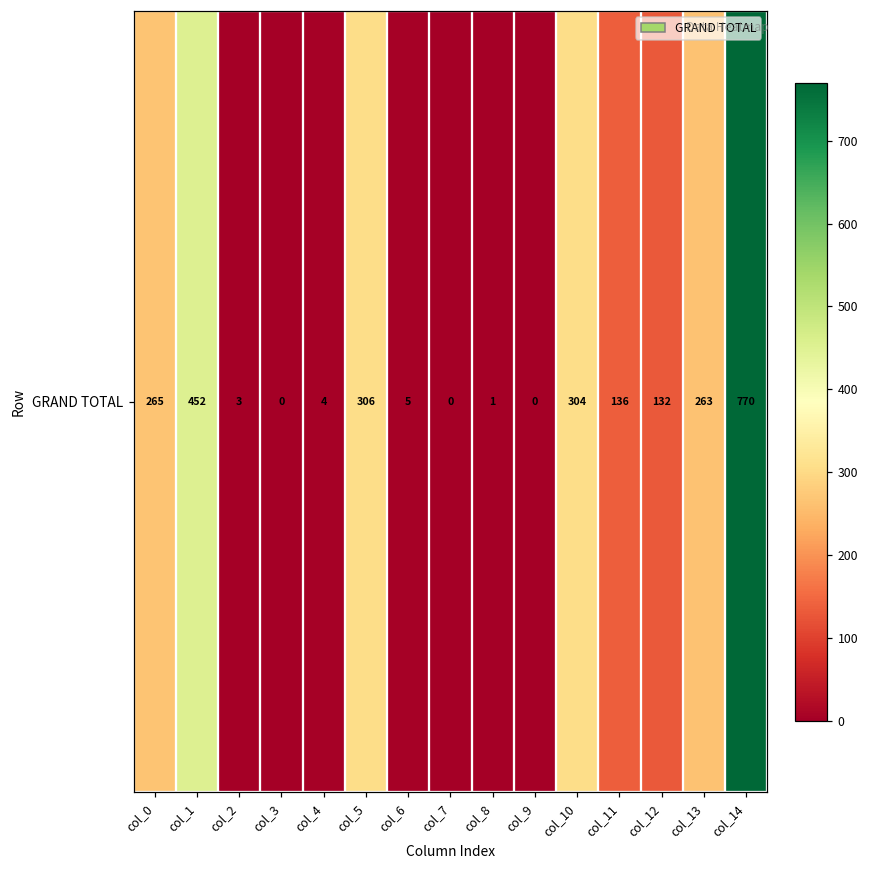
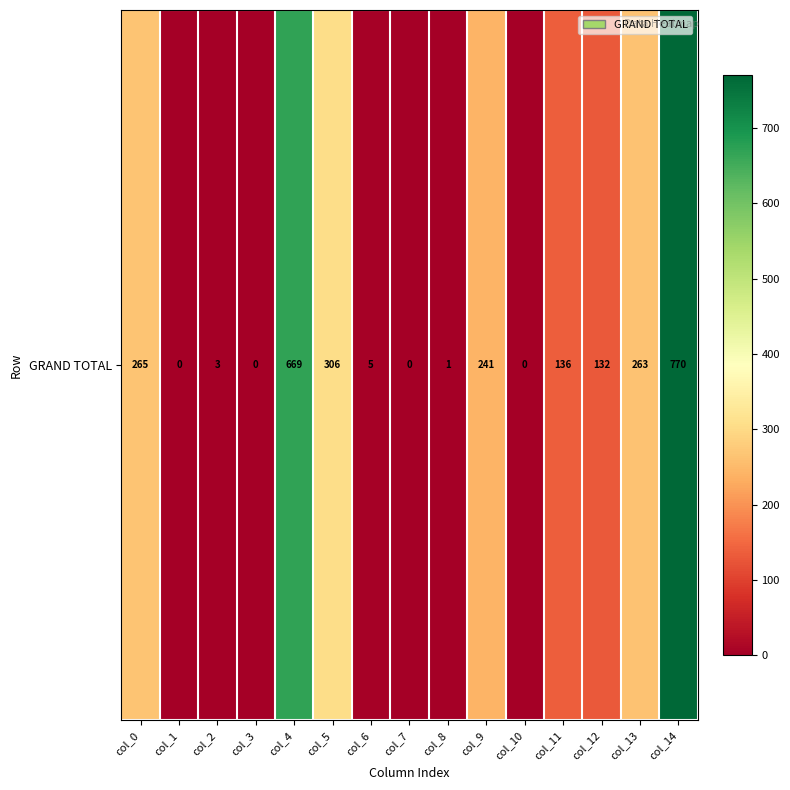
  {
    "GRAND TOTAL": {
      "col_0": 265,
-     "col_1": 452,
+     "col_1": 0,
      "col_2": 3,
      "col_3": 0,
-     "col_4": 4,
+     "col_4": 669,
      "col_5": 306,
      "col_6": 5,
      "col_7": 0,
      "col_8": 1,
-     "col_9": 0,
-     "col_10": 304,
+     "col_9": 241,
+     "col_10": 0,
      "col_11": 136,
      "col_12": 132,
      "col_13": 263,
      "col_14": 770
    }
  }
